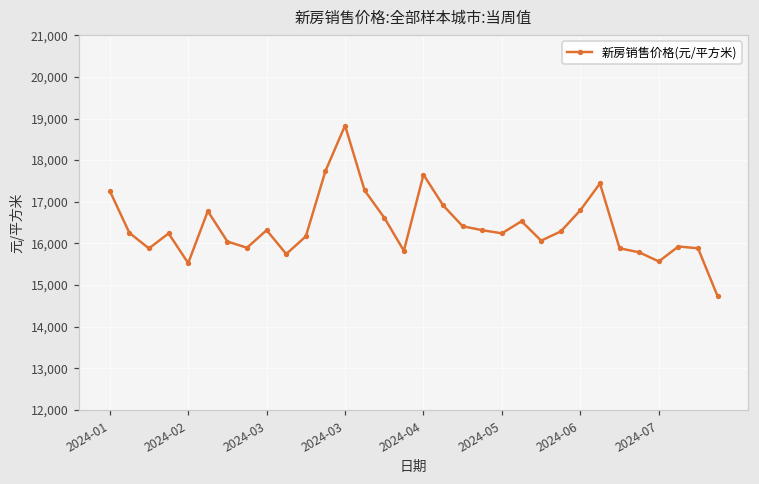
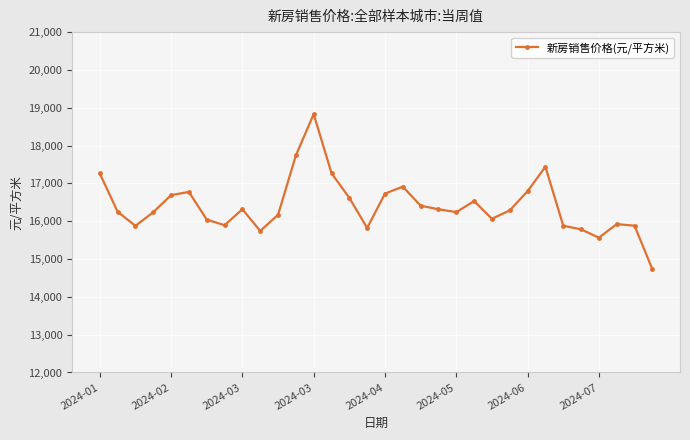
  {
    "2024-01": "17,300",
-   "2024-02": "15,500",
-   "2024-04": "17,700",
+   "2024-02": "16,700",
+   "2024-04": "16,700",
    "2024-05": "16,200",
    "2024-06": "16,800",
    "2024-07": "15,600"
  }
